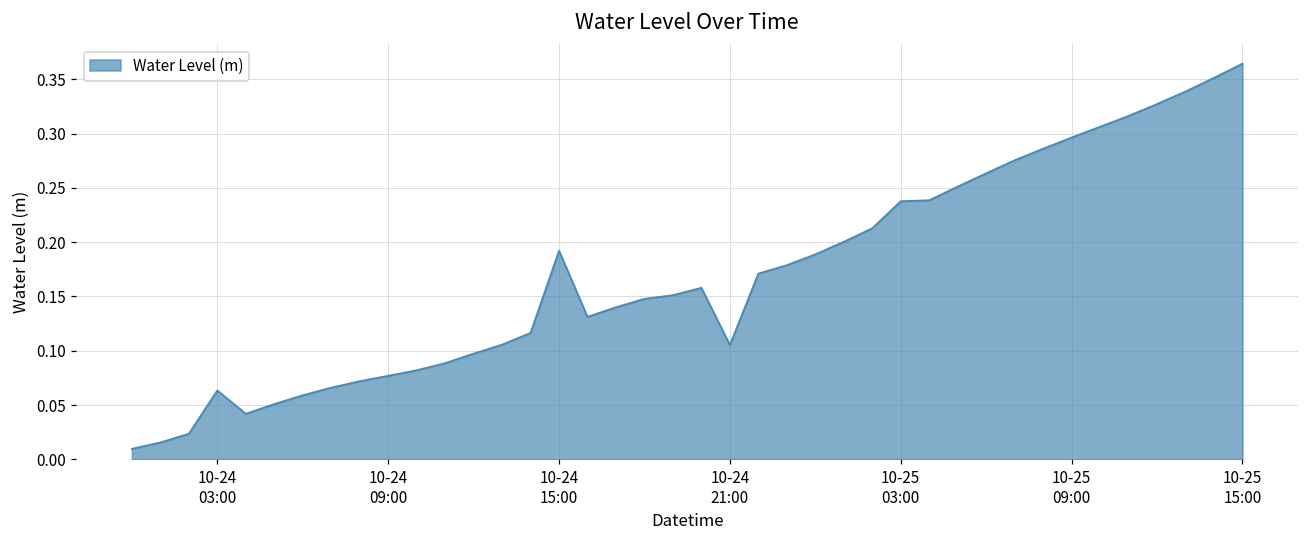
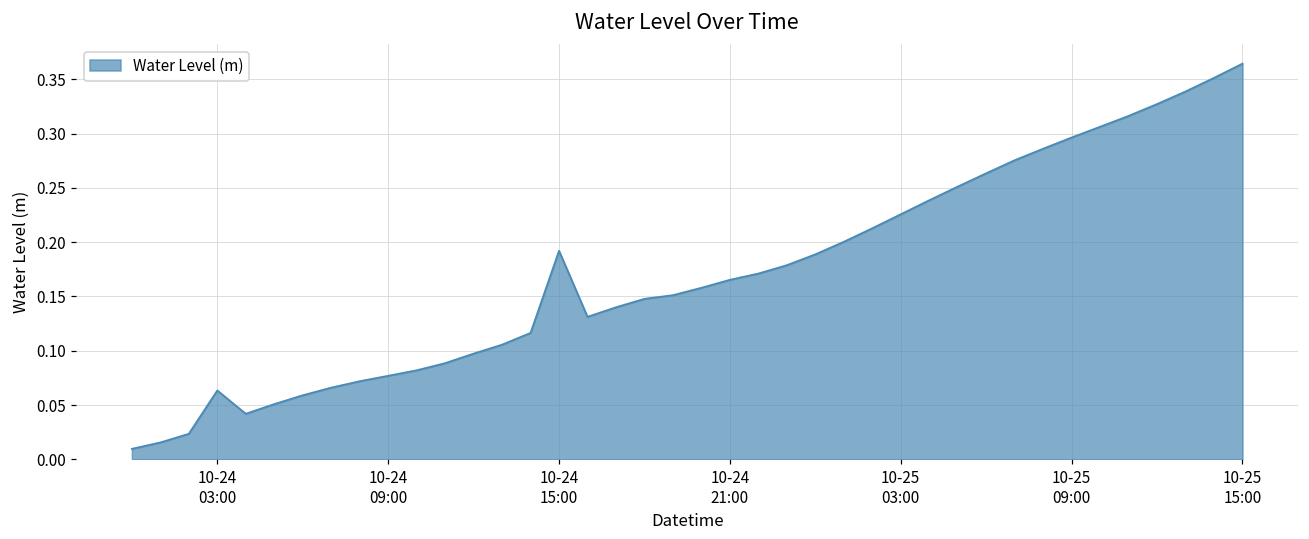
  {
    "10-24 03:00": 0.06,
    "10-24 09:00": 0.08,
    "10-24 15:00": 0.19,
-   "10-24 21:00": 0.11,
-   "10-25 03:00": 0.24,
+   "10-24 21:00": 0.17,
+   "10-25 03:00": 0.23,
    "10-25 09:00": 0.30,
    "10-25 15:00": 0.36
  }
